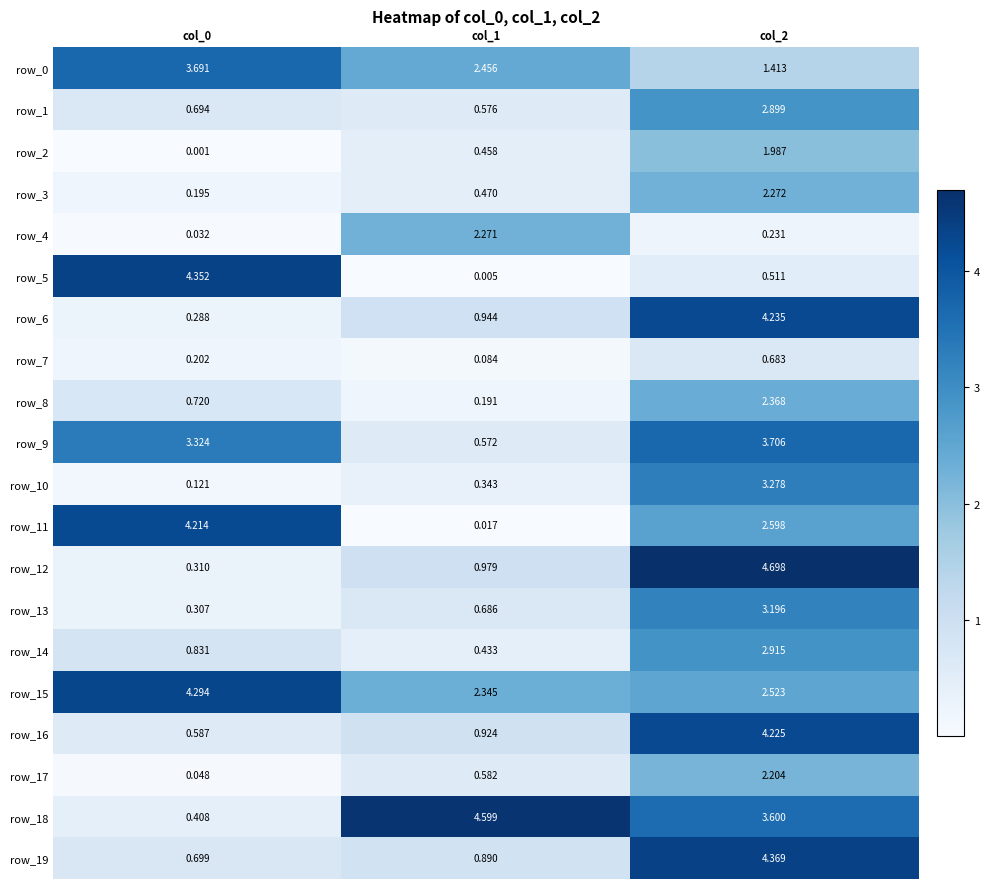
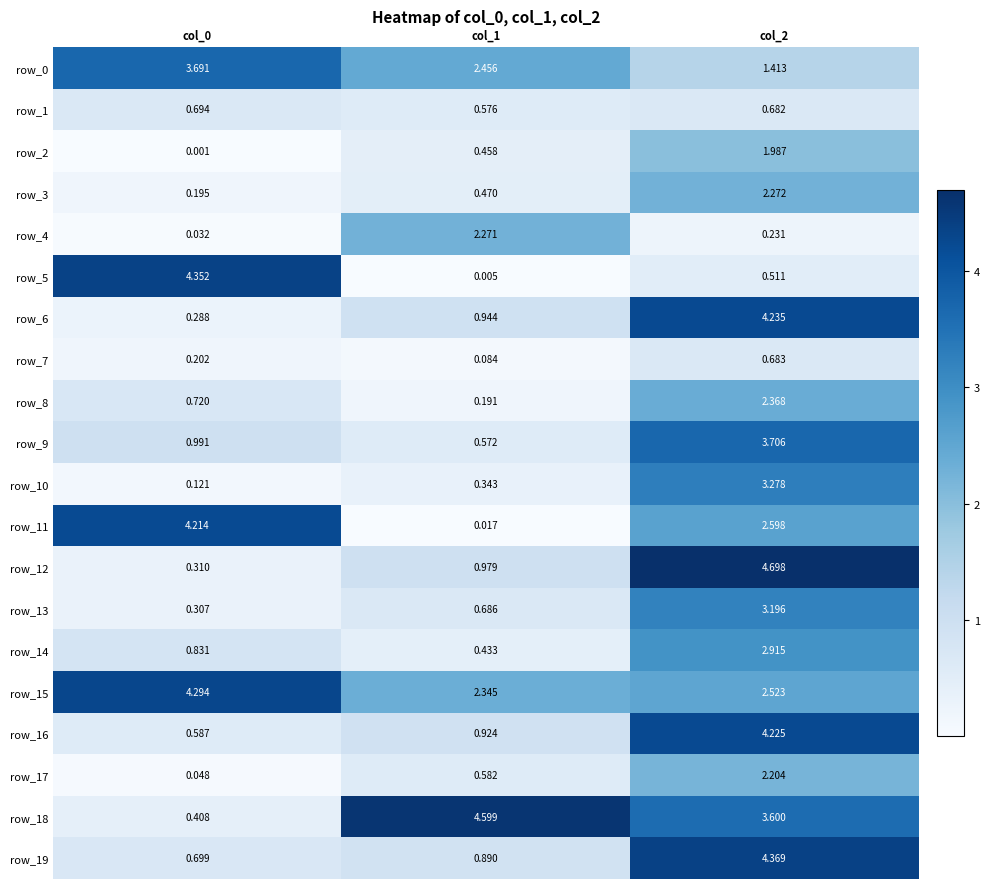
  {
    "row_0": {
      "col_0": 3.691,
      "col_1": 2.456,
      "col_2": 1.413
    },
    "row_1": {
      "col_0": 0.694,
      "col_1": 0.576,
-     "col_2": 2.899
+     "col_2": 0.682
    },
    "row_2": {
      "col_0": 0.001,
      "col_1": 0.458,
      "col_2": 1.987
    },
    "row_3": {
      "col_0": 0.195,
      "col_1": 0.470,
      "col_2": 2.272
    },
    "row_4": {
      "col_0": 0.032,
      "col_1": 2.271,
      "col_2": 0.231
    },
    "row_5": {
      "col_0": 4.352,
      "col_1": 0.005,
      "col_2": 0.511
    },
    "row_6": {
      "col_0": 0.288,
      "col_1": 0.944,
      "col_2": 4.235
    },
    "row_7": {
      "col_0": 0.202,
      "col_1": 0.084,
      "col_2": 0.683
    },
    "row_8": {
      "col_0": 0.720,
      "col_1": 0.191,
      "col_2": 2.368
    },
    "row_9": {
-     "col_0": 3.324,
+     "col_0": 0.991,
      "col_1": 0.572,
      "col_2": 3.706
    },
    "row_10": {
      "col_0": 0.121,
      "col_1": 0.343,
      "col_2": 3.278
    },
    "row_11": {
      "col_0": 4.214,
      "col_1": 0.017,
      "col_2": 2.598
    },
    "row_12": {
      "col_0": 0.310,
      "col_1": 0.979,
      "col_2": 4.698
    },
    "row_13": {
      "col_0": 0.307,
      "col_1": 0.686,
      "col_2": 3.196
    },
    "row_14": {
      "col_0": 0.831,
      "col_1": 0.433,
      "col_2": 2.915
    },
    "row_15": {
      "col_0": 4.294,
      "col_1": 2.345,
      "col_2": 2.523
    },
    "row_16": {
      "col_0": 0.587,
      "col_1": 0.924,
      "col_2": 4.225
    },
    "row_17": {
      "col_0": 0.048,
      "col_1": 0.582,
      "col_2": 2.204
    },
    "row_18": {
      "col_0": 0.408,
      "col_1": 4.599,
      "col_2": 3.600
    },
    "row_19": {
      "col_0": 0.699,
      "col_1": 0.890,
      "col_2": 4.369
    }
  }
